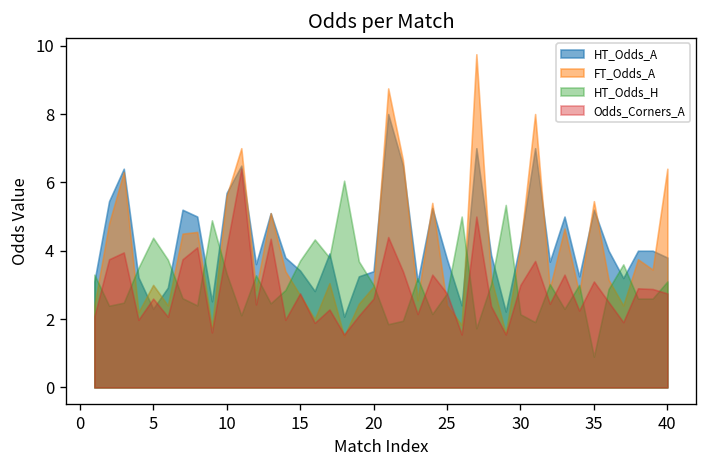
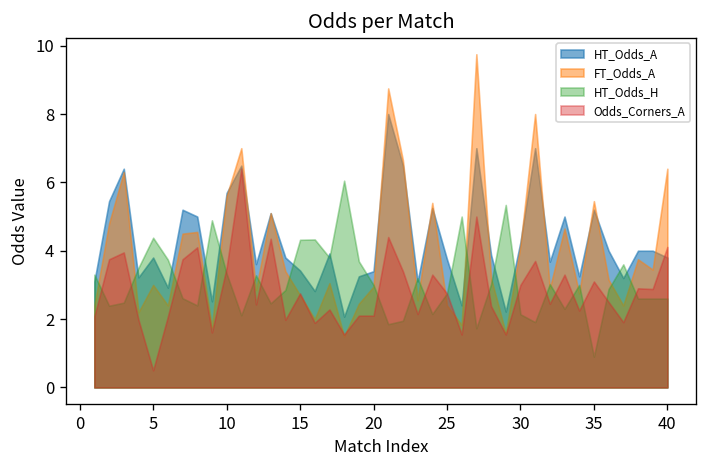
  {
    "HT_Odds_A": {
-     "5": 2.3,
+     "5": 3.8,
      "10": 5.7,
      "15": 3.4,
      "20": 3.4,
      "25": 3.8,
      "30": 4.3,
      "35": 5.2,
      "40": 3.8
    },
    "FT_Odds_A": {
      "5": 3.0,
      "10": 5.6,
      "25": 2.4,
      "30": 4.2,
      "35": 5.5,
      "40": 6.4
    },
    "HT_Odds_H": {
      "5": 4.4,
      "10": 3.3,
-     "15": 3.7,
+     "15": 4.3,
      "30": 2.1,
      "35": 0.9,
-     "40": 3.1
+     "40": 2.6
    },
    "Odds_Corners_A": {
-     "5": 2.6,
-     "10": 4.1,
-     "20": 2.6,
+     "5": 0.5,
+     "10": 3.5,
+     "20": 2.1,
      "30": 3.0,
      "35": 3.1,
-     "40": 2.8
+     "40": 4.1
    }
  }
